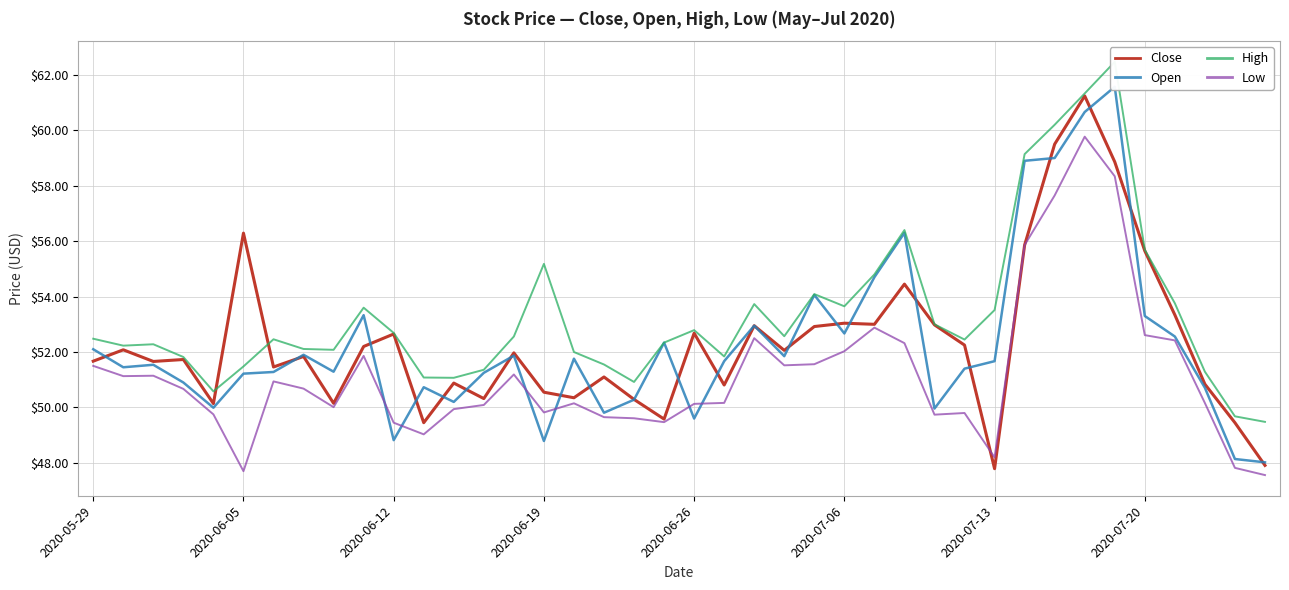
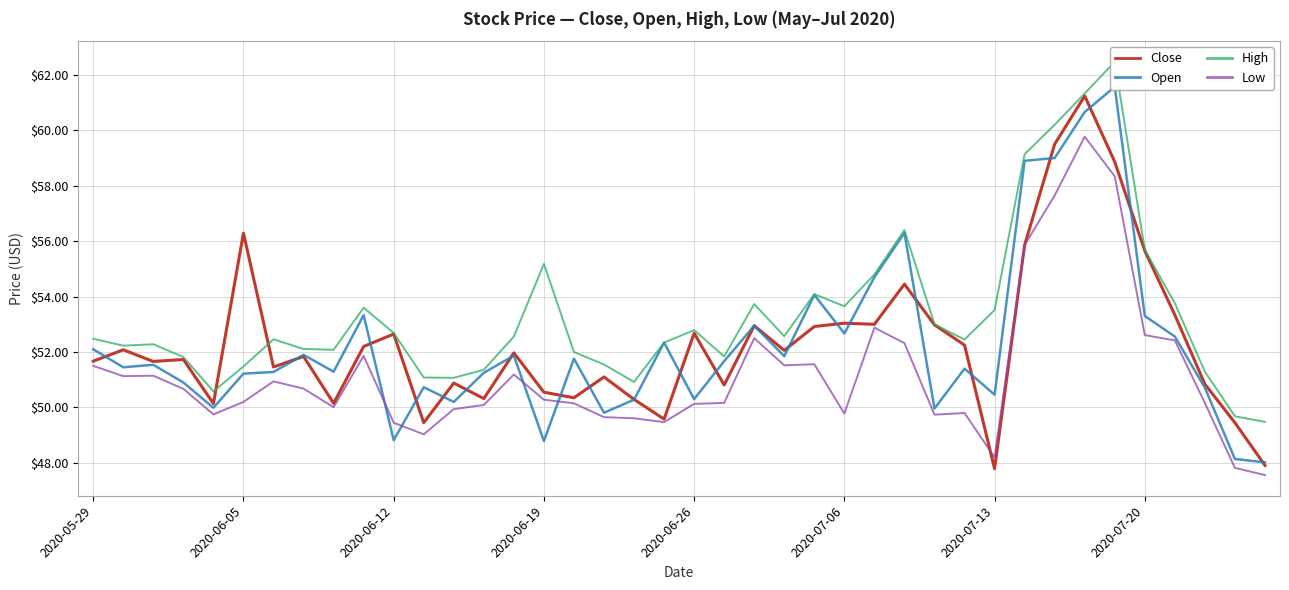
  {
    "Close": {
      "2020-05-29": "$51.7",
      "2020-06-05": "$56.3",
      "2020-06-19": "$50.6",
      "2020-06-26": "$52.7",
      "2020-07-06": "$53.0",
      "2020-07-13": "$47.8"
    },
    "Open": {
      "2020-05-29": "$52.1",
      "2020-06-05": "$51.2",
      "2020-06-12": "$48.8",
      "2020-06-19": "$48.8",
-     "2020-06-26": "$49.6",
+     "2020-06-26": "$50.3",
      "2020-07-06": "$52.7",
-     "2020-07-13": "$51.7",
+     "2020-07-13": "$50.5",
      "2020-07-20": "$53.3"
    },
    "High": {
      "2020-05-29": "$52.5",
      "2020-06-05": "$51.5",
      "2020-06-19": "$55.2",
      "2020-06-26": "$52.8",
      "2020-07-06": "$53.7",
      "2020-07-13": "$53.5"
    },
    "Low": {
      "2020-05-29": "$51.5",
-     "2020-06-05": "$47.7",
+     "2020-06-05": "$50.2",
      "2020-06-12": "$49.5",
-     "2020-06-19": "$49.8",
+     "2020-06-19": "$50.3",
      "2020-06-26": "$50.1",
-     "2020-07-06": "$52.0",
+     "2020-07-06": "$49.8",
      "2020-07-13": "$48.2",
      "2020-07-20": "$52.6"
    }
  }
